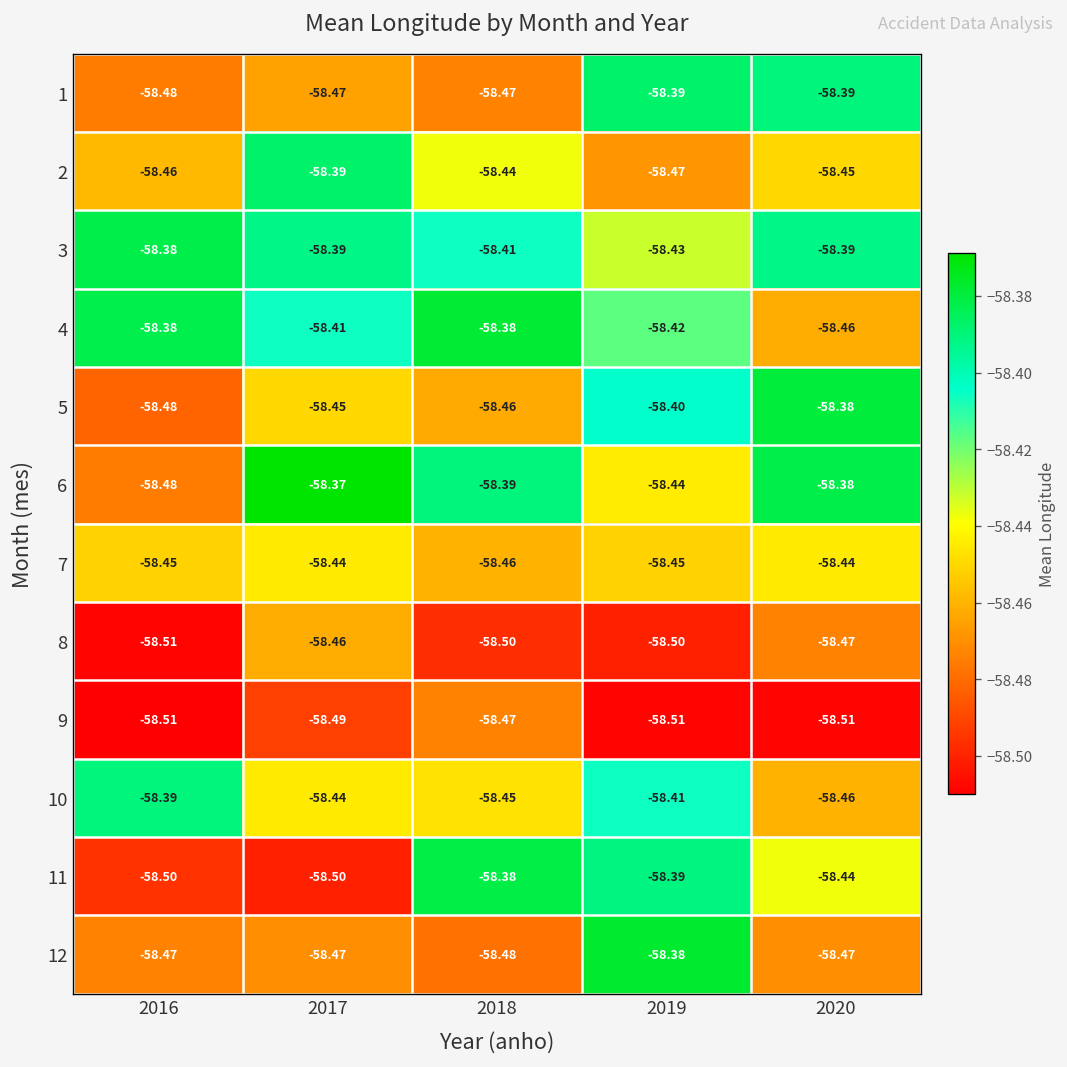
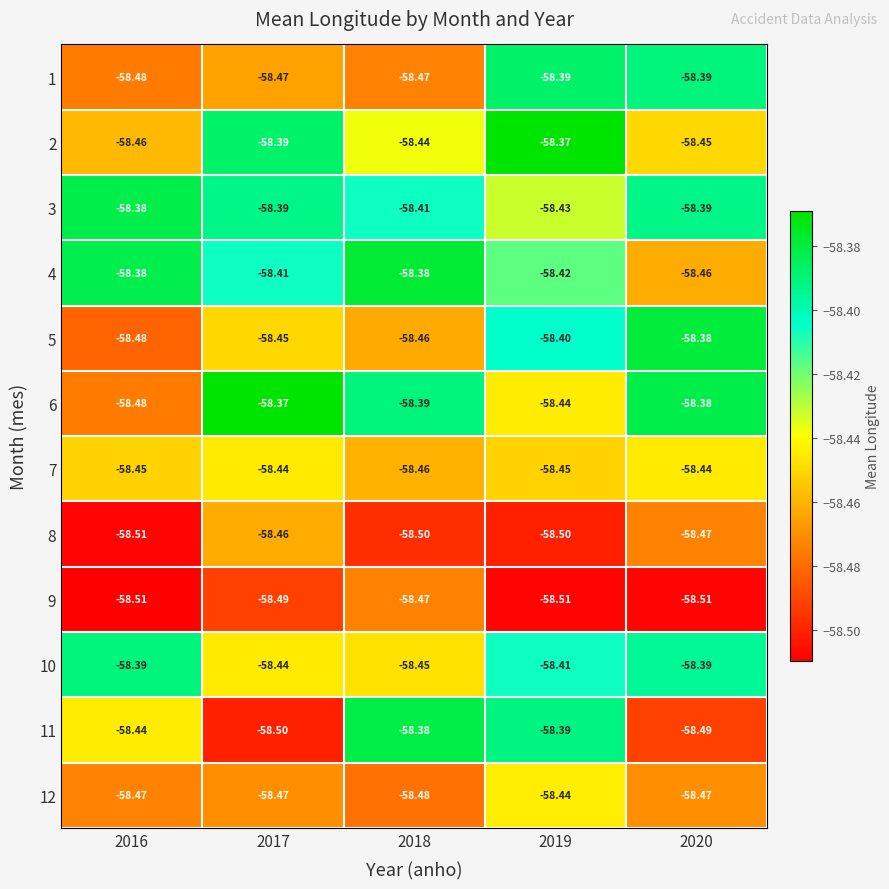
  {
    "1": {
      "2016": -58.48,
      "2017": -58.47,
      "2018": -58.47,
      "2019": -58.39,
      "2020": -58.39
    },
    "2": {
      "2016": -58.46,
      "2017": -58.39,
      "2018": -58.44,
-     "2019": -58.47,
+     "2019": -58.37,
      "2020": -58.45
    },
    "3": {
      "2016": -58.38,
      "2017": -58.39,
      "2018": -58.41,
      "2019": -58.43,
      "2020": -58.39
    },
    "4": {
      "2016": -58.38,
      "2017": -58.41,
      "2018": -58.38,
      "2019": -58.42,
      "2020": -58.46
    },
    "5": {
      "2016": -58.48,
      "2017": -58.45,
      "2018": -58.46,
      "2019": -58.40,
      "2020": -58.38
    },
    "6": {
      "2016": -58.48,
      "2017": -58.37,
      "2018": -58.39,
      "2019": -58.44,
      "2020": -58.38
    },
    "7": {
      "2016": -58.45,
      "2017": -58.44,
      "2018": -58.46,
      "2019": -58.45,
      "2020": -58.44
    },
    "8": {
      "2016": -58.51,
      "2017": -58.46,
      "2018": -58.50,
      "2019": -58.50,
      "2020": -58.47
    },
    "9": {
      "2016": -58.51,
      "2017": -58.49,
      "2018": -58.47,
      "2019": -58.51,
      "2020": -58.51
    },
    "10": {
      "2016": -58.39,
      "2017": -58.44,
      "2018": -58.45,
      "2019": -58.41,
-     "2020": -58.46
+     "2020": -58.39
    },
    "11": {
-     "2016": -58.50,
+     "2016": -58.44,
      "2017": -58.50,
      "2018": -58.38,
      "2019": -58.39,
-     "2020": -58.44
+     "2020": -58.49
    },
    "12": {
      "2016": -58.47,
      "2017": -58.47,
      "2018": -58.48,
-     "2019": -58.38,
+     "2019": -58.44,
      "2020": -58.47
    }
  }
